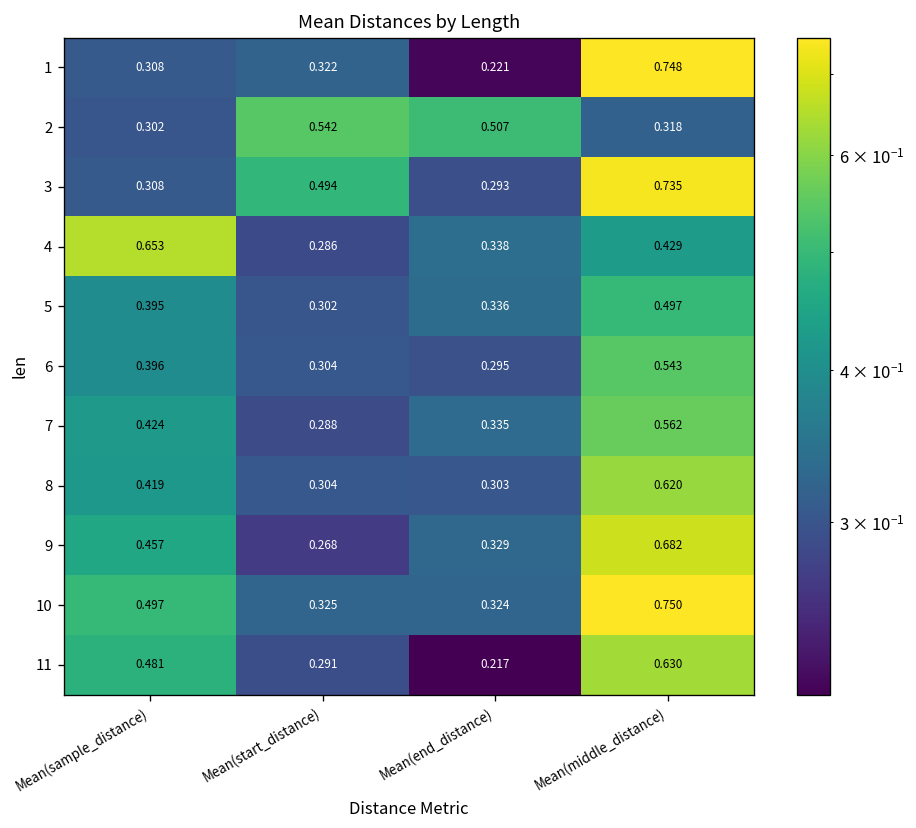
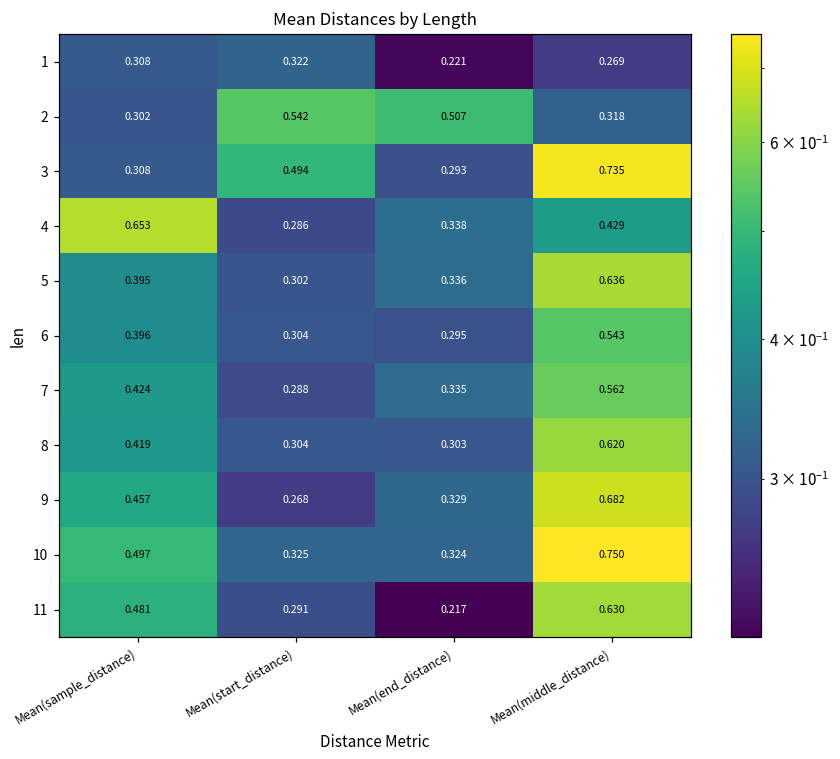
  {
    "1": {
      "Mean(sample_distance)": 0.308,
      "Mean(start_distance)": 0.322,
      "Mean(end_distance)": 0.221,
-     "Mean(middle_distance)": 0.748
+     "Mean(middle_distance)": 0.269
    },
    "2": {
      "Mean(sample_distance)": 0.302,
      "Mean(start_distance)": 0.542,
      "Mean(end_distance)": 0.507,
      "Mean(middle_distance)": 0.318
    },
    "3": {
      "Mean(sample_distance)": 0.308,
      "Mean(start_distance)": 0.494,
      "Mean(end_distance)": 0.293,
      "Mean(middle_distance)": 0.735
    },
    "4": {
      "Mean(sample_distance)": 0.653,
      "Mean(start_distance)": 0.286,
      "Mean(end_distance)": 0.338,
      "Mean(middle_distance)": 0.429
    },
    "5": {
      "Mean(sample_distance)": 0.395,
      "Mean(start_distance)": 0.302,
      "Mean(end_distance)": 0.336,
-     "Mean(middle_distance)": 0.497
+     "Mean(middle_distance)": 0.636
    },
    "6": {
      "Mean(sample_distance)": 0.396,
      "Mean(start_distance)": 0.304,
      "Mean(end_distance)": 0.295,
      "Mean(middle_distance)": 0.543
    },
    "7": {
      "Mean(sample_distance)": 0.424,
      "Mean(start_distance)": 0.288,
      "Mean(end_distance)": 0.335,
      "Mean(middle_distance)": 0.562
    },
    "8": {
      "Mean(sample_distance)": 0.419,
      "Mean(start_distance)": 0.304,
      "Mean(end_distance)": 0.303,
      "Mean(middle_distance)": 0.620
    },
    "9": {
      "Mean(sample_distance)": 0.457,
      "Mean(start_distance)": 0.268,
      "Mean(end_distance)": 0.329,
      "Mean(middle_distance)": 0.682
    },
    "10": {
      "Mean(sample_distance)": 0.497,
      "Mean(start_distance)": 0.325,
      "Mean(end_distance)": 0.324,
      "Mean(middle_distance)": 0.750
    },
    "11": {
      "Mean(sample_distance)": 0.481,
      "Mean(start_distance)": 0.291,
      "Mean(end_distance)": 0.217,
      "Mean(middle_distance)": 0.630
    }
  }
